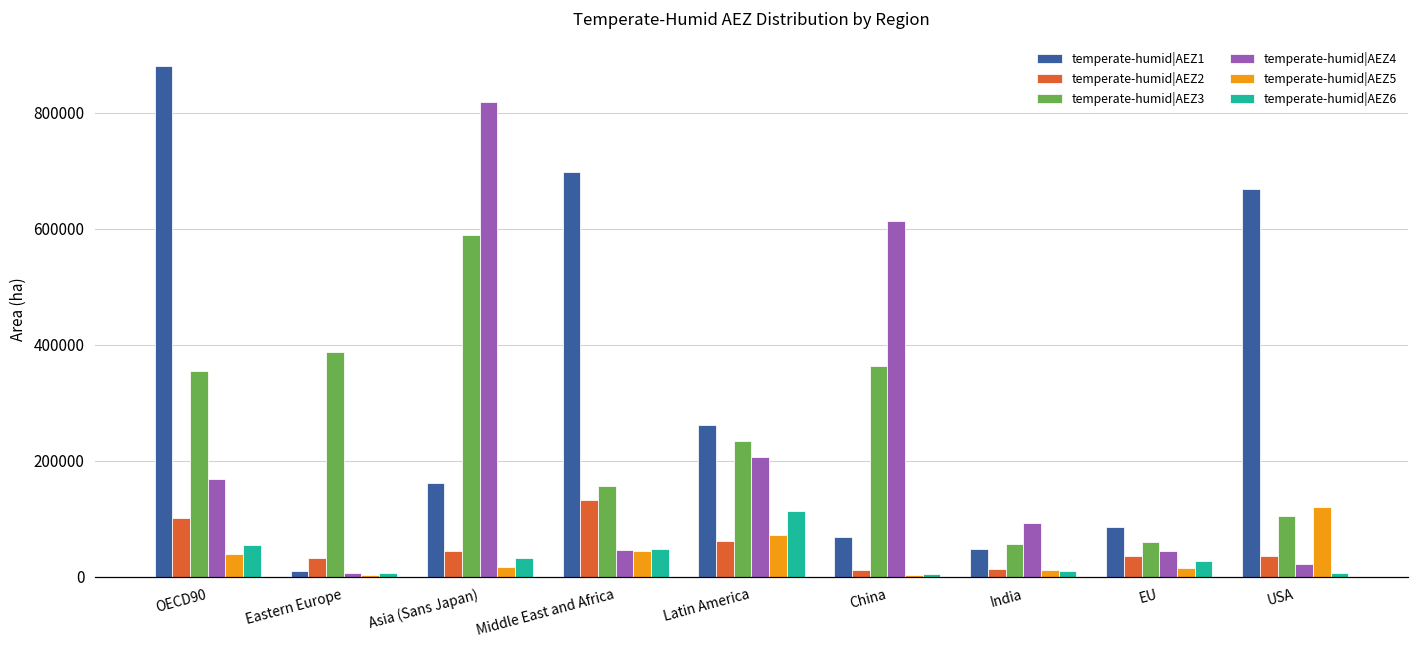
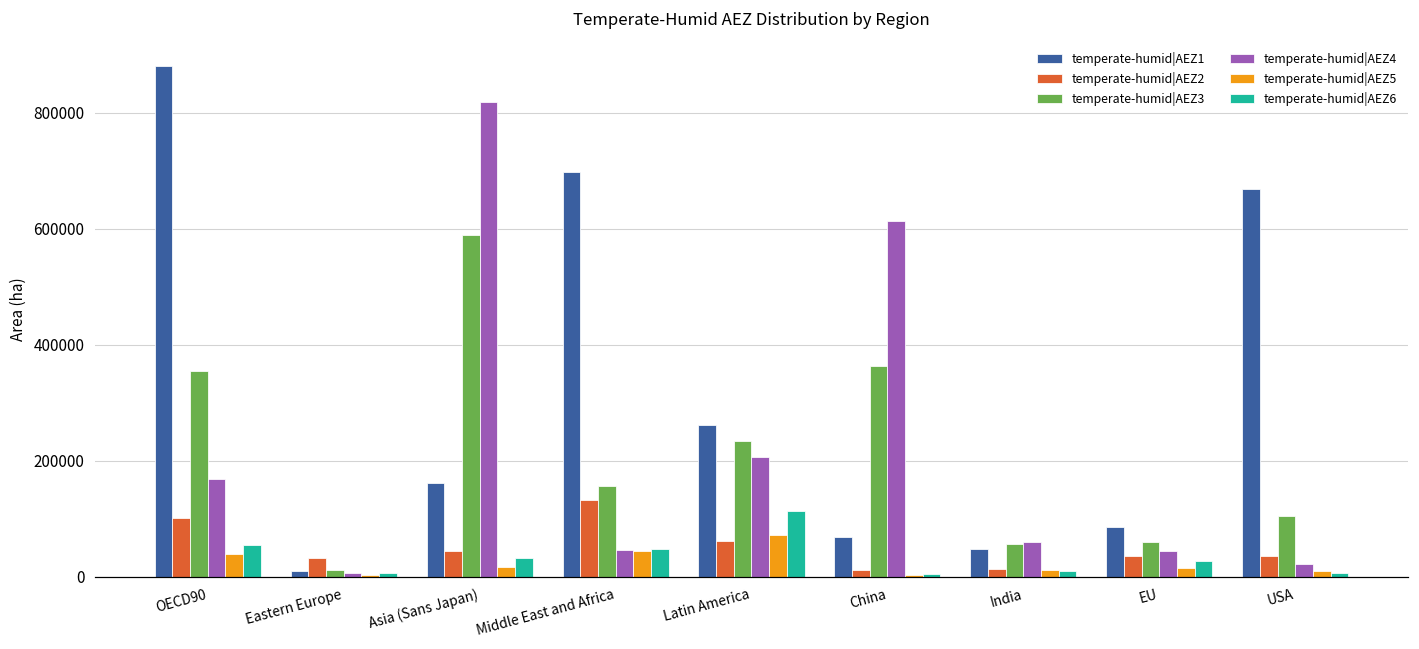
  {
    "temperate-humid|AEZ1": {
      "OECD90": 880000,
      "Eastern Europe": 10000,
      "Asia (Sans Japan)": 160000,
      "Middle East and Africa": 700000,
      "Latin America": 260000,
      "China": 70000,
      "India": 50000,
      "EU": 90000,
      "USA": 670000
    },
    "temperate-humid|AEZ2": {
      "OECD90": 100000,
      "Eastern Europe": 30000,
      "Asia (Sans Japan)": 40000,
      "Middle East and Africa": 130000,
      "Latin America": 60000,
      "China": 10000,
      "India": 10000,
      "EU": 40000,
      "USA": 40000
    },
    "temperate-humid|AEZ3": {
      "OECD90": 350000,
-     "Eastern Europe": 390000,
+     "Eastern Europe": 10000,
      "Asia (Sans Japan)": 590000,
      "Middle East and Africa": 160000,
      "Latin America": 230000,
      "China": 360000,
      "India": 60000,
      "EU": 60000,
      "USA": 100000
    },
    "temperate-humid|AEZ4": {
      "OECD90": 170000,
      "Eastern Europe": 10000,
      "Asia (Sans Japan)": 820000,
      "Middle East and Africa": 50000,
      "Latin America": 210000,
      "China": 610000,
-     "India": 90000,
+     "India": 60000,
      "EU": 40000,
      "USA": 20000
    },
    "temperate-humid|AEZ5": {
      "OECD90": 40000,
      "Asia (Sans Japan)": 20000,
      "Middle East and Africa": 40000,
      "Latin America": 70000,
      "India": 10000,
      "EU": 20000,
-     "USA": 120000
+     "USA": 10000
    },
    "temperate-humid|AEZ6": {
      "OECD90": 50000,
      "Eastern Europe": 10000,
      "Asia (Sans Japan)": 30000,
      "Middle East and Africa": 50000,
      "Latin America": 110000,
      "China": 10000,
      "India": 10000,
      "EU": 30000,
      "USA": 10000
    }
  }
